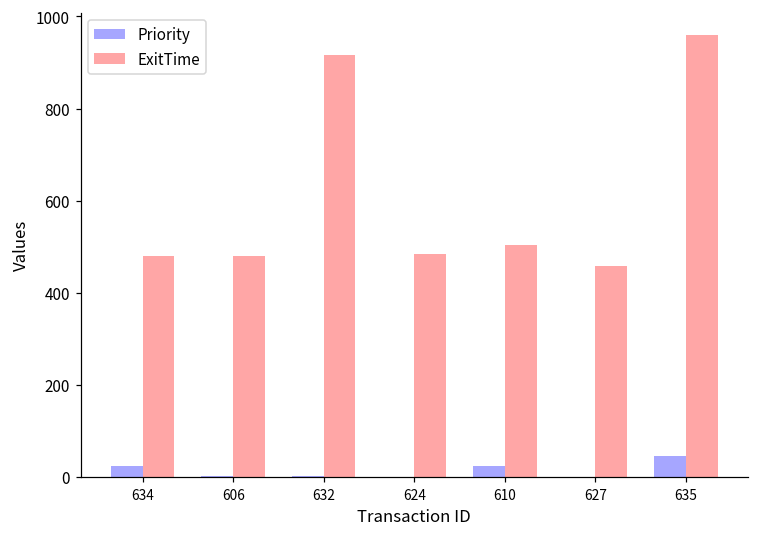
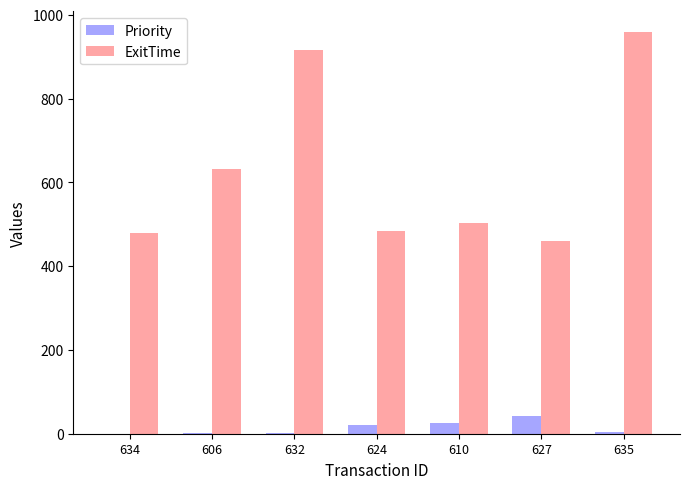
  {
    "Priority": {
-     "634": 30,
-     "624": 0,
+     "634": 0,
+     "624": 20,
      "610": 30,
-     "627": 0,
-     "635": 50
+     "627": 40,
+     "635": 0
    },
    "ExitTime": {
      "634": 480,
-     "606": 480,
+     "606": 630,
      "632": 920,
      "624": 480,
      "610": 500,
      "627": 460,
      "635": 960
    }
  }
